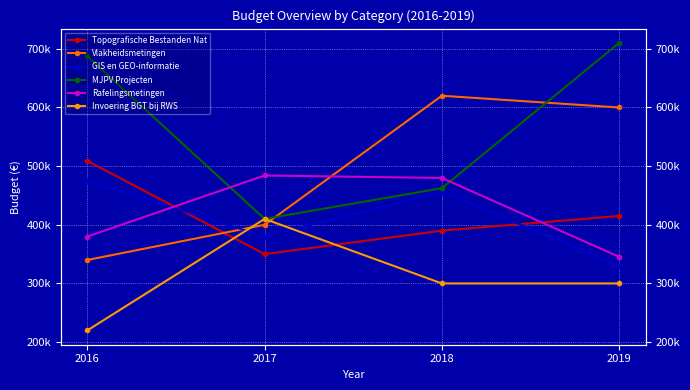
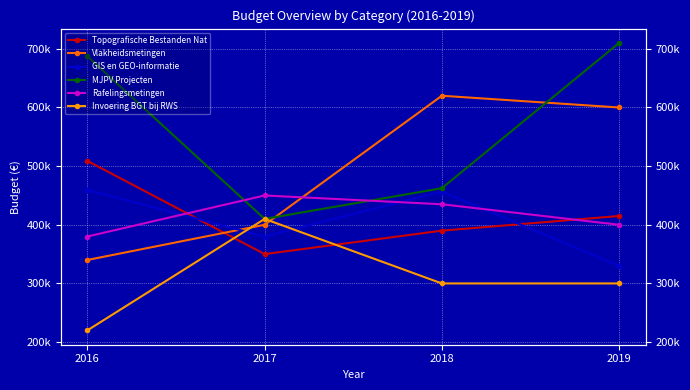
  {
    "Topografische Bestanden Nat": {
      "2016": 510000,
      "2017": 350000,
      "2018": 390000,
      "2019": 420000
    },
    "GIS en GEO-informatie": {
-     "2016": 480000,
+     "2016": 460000,
      "2017": 380000,
      "2018": 460000,
      "2019": 330000
    },
    "MJPV Projecten": {
      "2018": 460000,
      "2019": 710000
    },
    "Rafelingsmetingen": {
      "2016": 380000,
-     "2017": 480000,
-     "2018": 480000,
-     "2019": 350000
+     "2017": 450000,
+     "2018": 440000,
+     "2019": 400000
    }
  }
